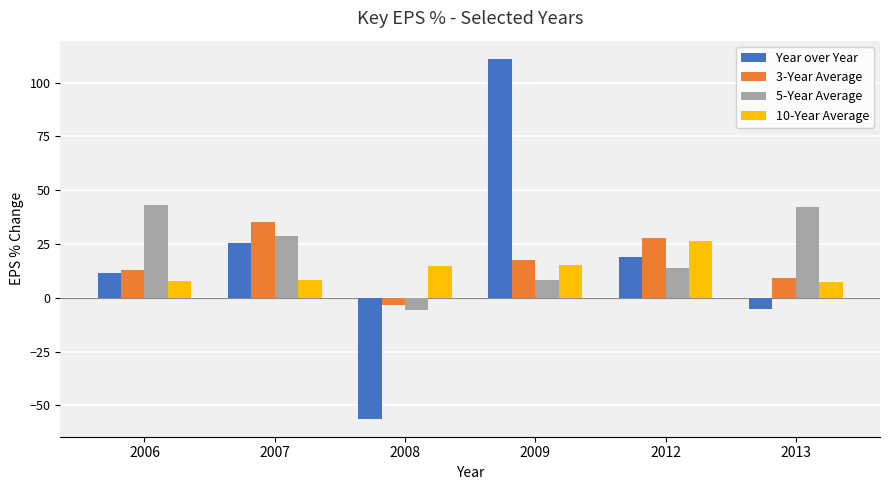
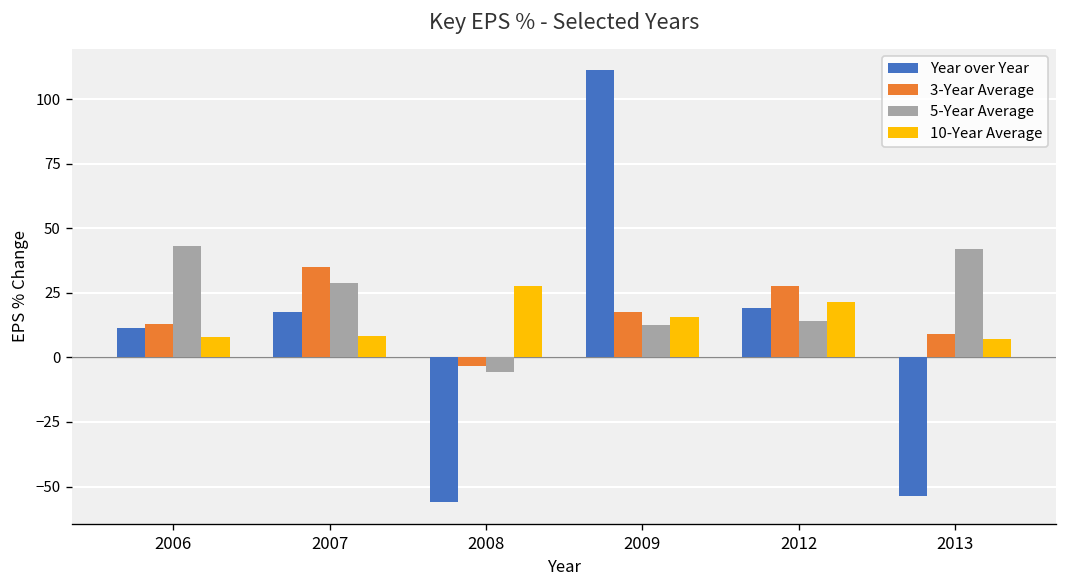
  {
    "Year over Year": {
      "2006": 11,
-     "2007": 26,
+     "2007": 18,
      "2008": -56,
      "2009": 111,
      "2012": 19,
-     "2013": -5
+     "2013": -54
    },
    "3-Year Average": {
      "2006": 13,
      "2007": 35,
      "2008": -3,
      "2009": 18,
      "2012": 28,
      "2013": 9
    },
    "5-Year Average": {
      "2006": 43,
      "2007": 29,
      "2008": -6,
-     "2009": 8,
+     "2009": 13,
      "2012": 14,
      "2013": 42
    },
    "10-Year Average": {
      "2006": 8,
      "2007": 8,
-     "2008": 15,
+     "2008": 28,
      "2009": 16,
-     "2012": 27,
+     "2012": 21,
      "2013": 7
    }
  }
